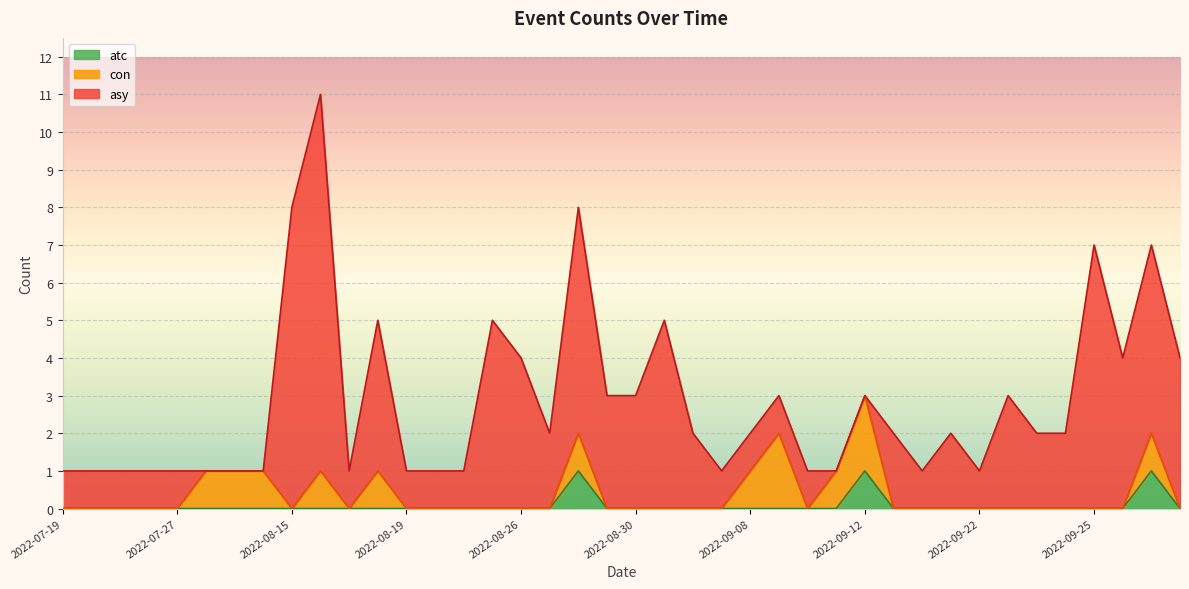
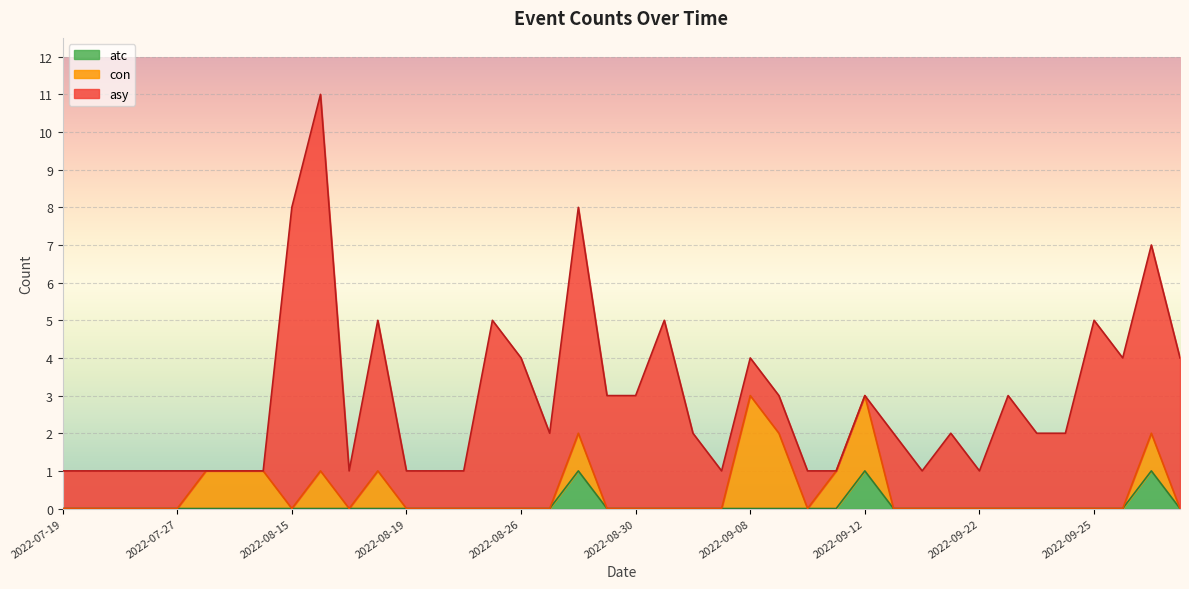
  {
    "atc": {
      "2022-09-08": 0,
      "2022-09-12": 1
    },
    "con": {
-     "2022-09-08": 1
+     "2022-09-08": 3
    },
    "asy": {
      "2022-07-19": 1,
      "2022-07-27": 1,
      "2022-08-15": 8,
      "2022-08-19": 1,
      "2022-08-26": 4,
      "2022-08-30": 3,
      "2022-09-08": 1,
      "2022-09-22": 1,
-     "2022-09-25": 7
+     "2022-09-25": 5
    }
  }
